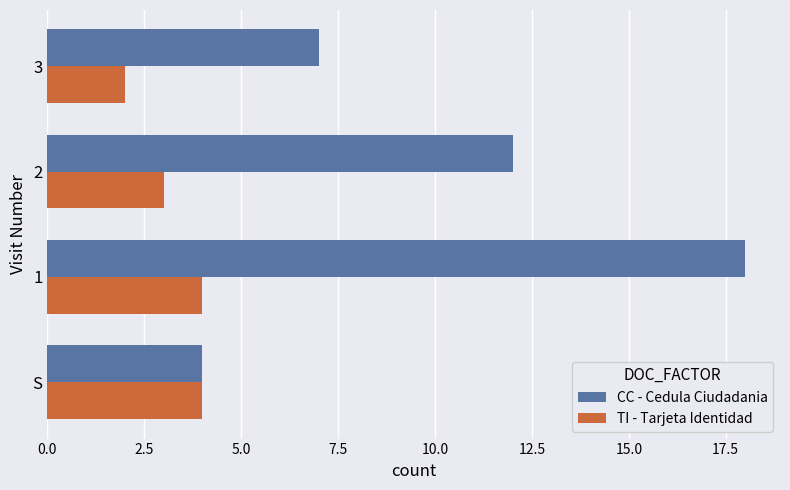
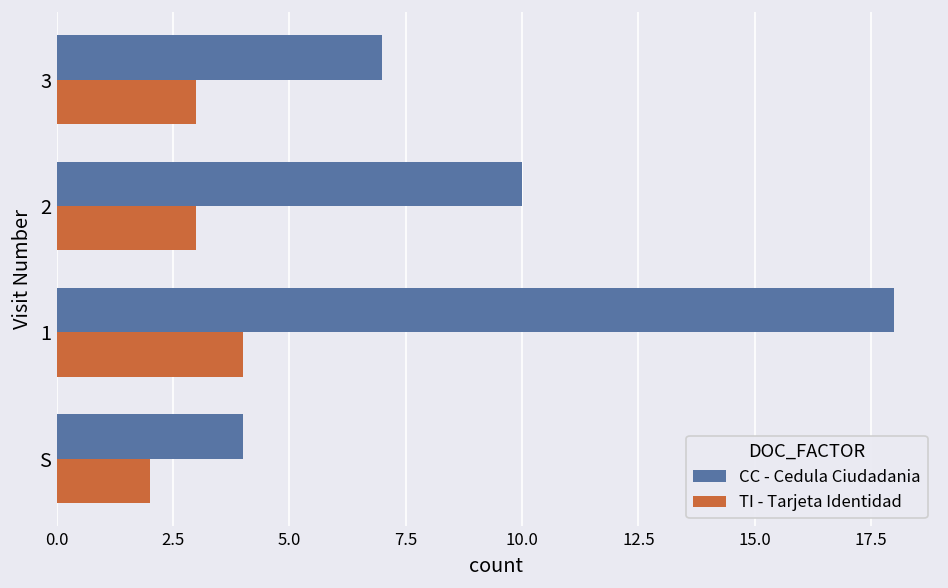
  {
    "CC - Cedula Ciudadania": {
      "3": 7,
-     "2": 12,
+     "2": 10,
      "1": 18,
      "S": 4
    },
    "TI - Tarjeta Identidad": {
-     "3": 2,
+     "3": 3,
      "2": 3,
      "1": 4,
-     "S": 4
+     "S": 2
    }
  }
